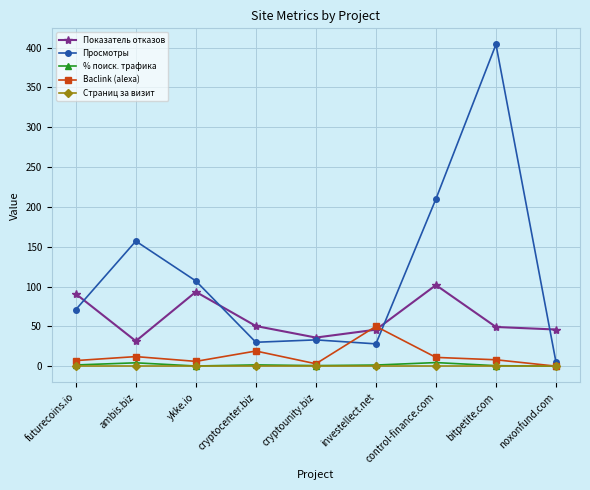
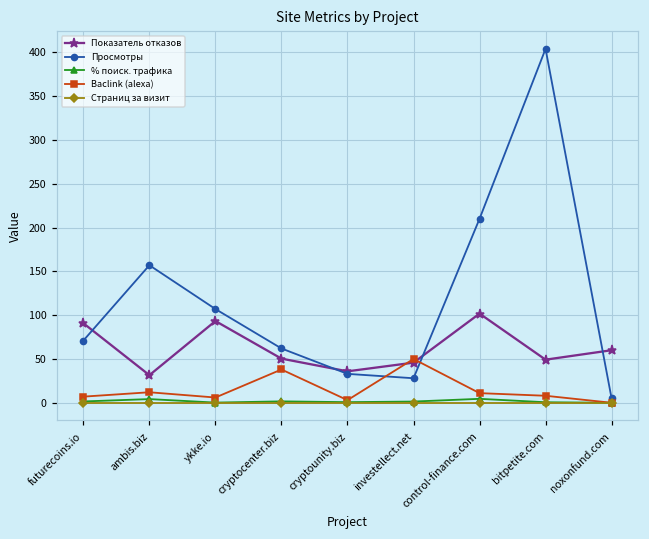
  {
    "Показатель отказов": {
      "futurecoins.io": 90,
      "ambis.biz": 30,
      "ykke.io": 90,
      "cryptocenter.biz": 50,
      "investellect.net": 50,
      "control-finance.com": 100,
      "bitpetite.com": 50,
-     "noxonfund.com": 50
+     "noxonfund.com": 60
    },
    "Просмотры": {
      "futurecoins.io": 70,
      "ambis.biz": 160,
      "ykke.io": 110,
-     "cryptocenter.biz": 30,
+     "cryptocenter.biz": 60,
      "investellect.net": 30,
      "control-finance.com": 210,
      "bitpetite.com": 400,
      "noxonfund.com": 10
    },
    "% поиск. трафика": {
      "ambis.biz": 0,
      "control-finance.com": 0
    },
    "Baclink (alexa)": {
      "futurecoins.io": 10,
      "ambis.biz": 10,
      "ykke.io": 10,
-     "cryptocenter.biz": 20,
+     "cryptocenter.biz": 40,
      "investellect.net": 50,
      "control-finance.com": 10,
      "bitpetite.com": 10
    },
    "Страниц за визит": {
      "ambis.biz": 0,
      "control-finance.com": 0
    }
  }
